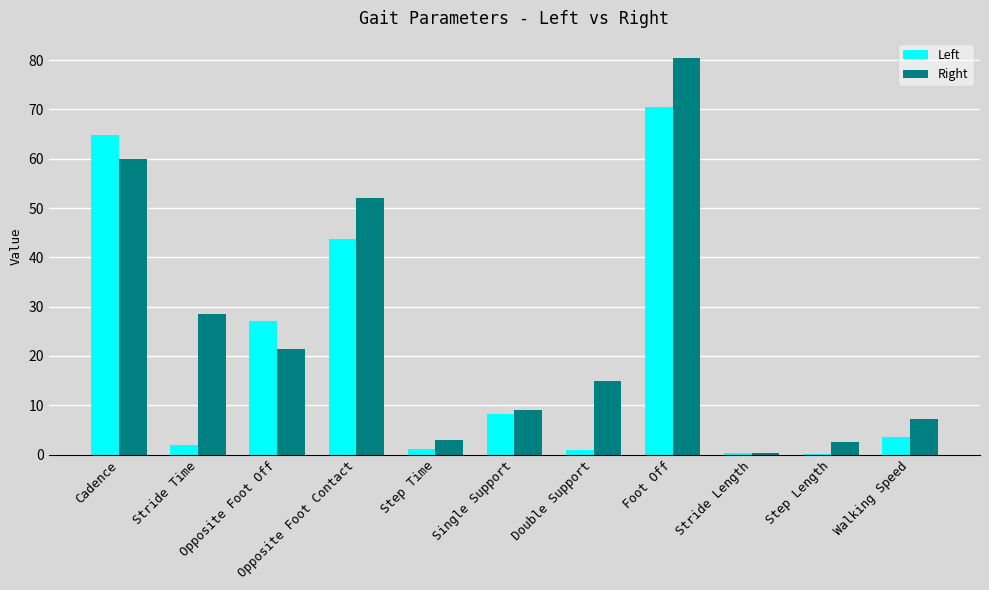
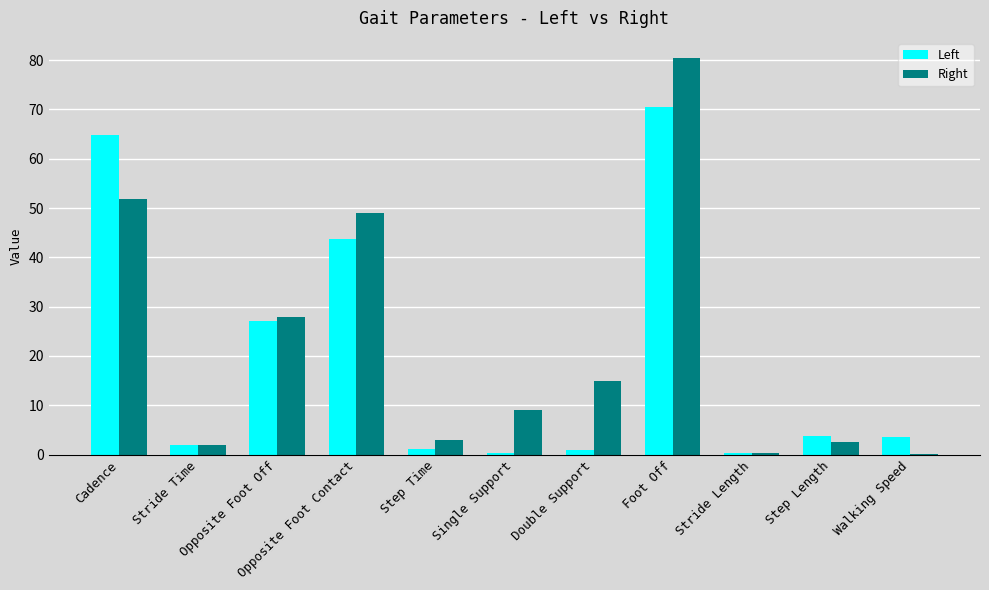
  {
    "Left": {
      "Cadence": 65,
      "Stride Time": 2,
      "Opposite Foot Off": 27,
      "Opposite Foot Contact": 44,
      "Step Time": 1,
-     "Single Support": 8,
+     "Single Support": 0,
      "Double Support": 1,
      "Foot Off": 71,
-     "Step Length": 0,
+     "Step Length": 4,
      "Walking Speed": 4
    },
    "Right": {
-     "Cadence": 60,
-     "Stride Time": 29,
-     "Opposite Foot Off": 22,
-     "Opposite Foot Contact": 52,
+     "Cadence": 52,
+     "Stride Time": 2,
+     "Opposite Foot Off": 28,
+     "Opposite Foot Contact": 49,
      "Step Time": 3,
      "Single Support": 9,
      "Double Support": 15,
      "Foot Off": 81,
      "Step Length": 3,
-     "Walking Speed": 7
+     "Walking Speed": 0
    }
  }
